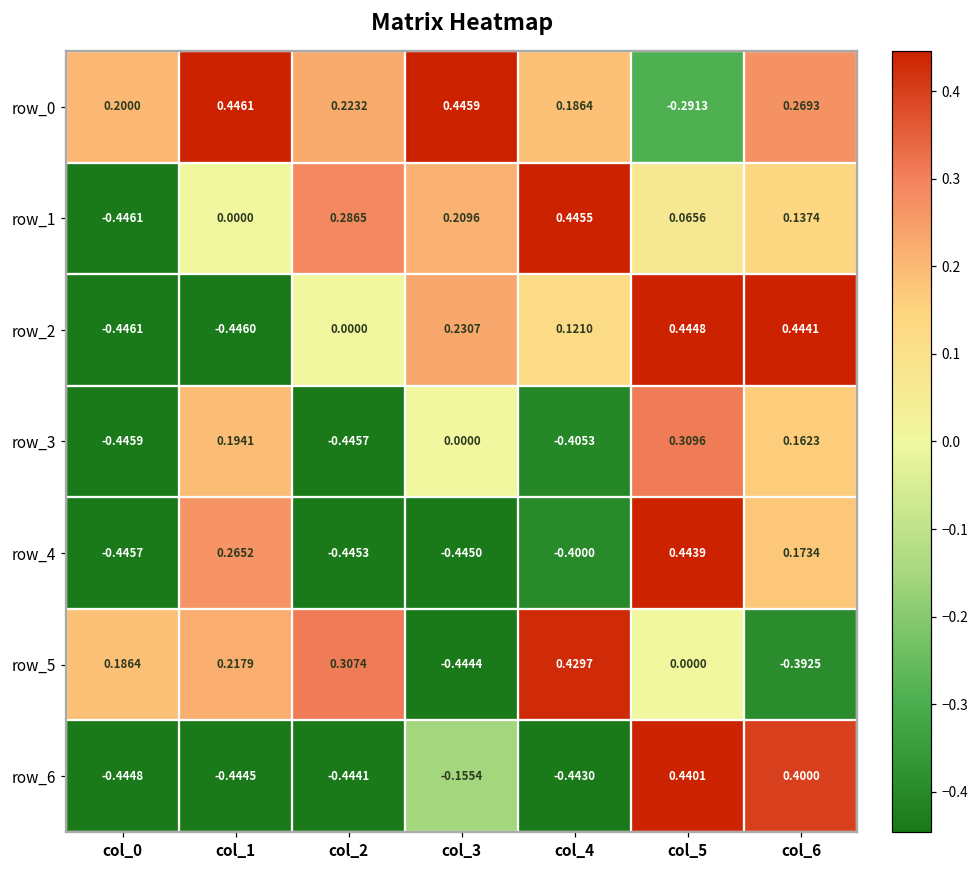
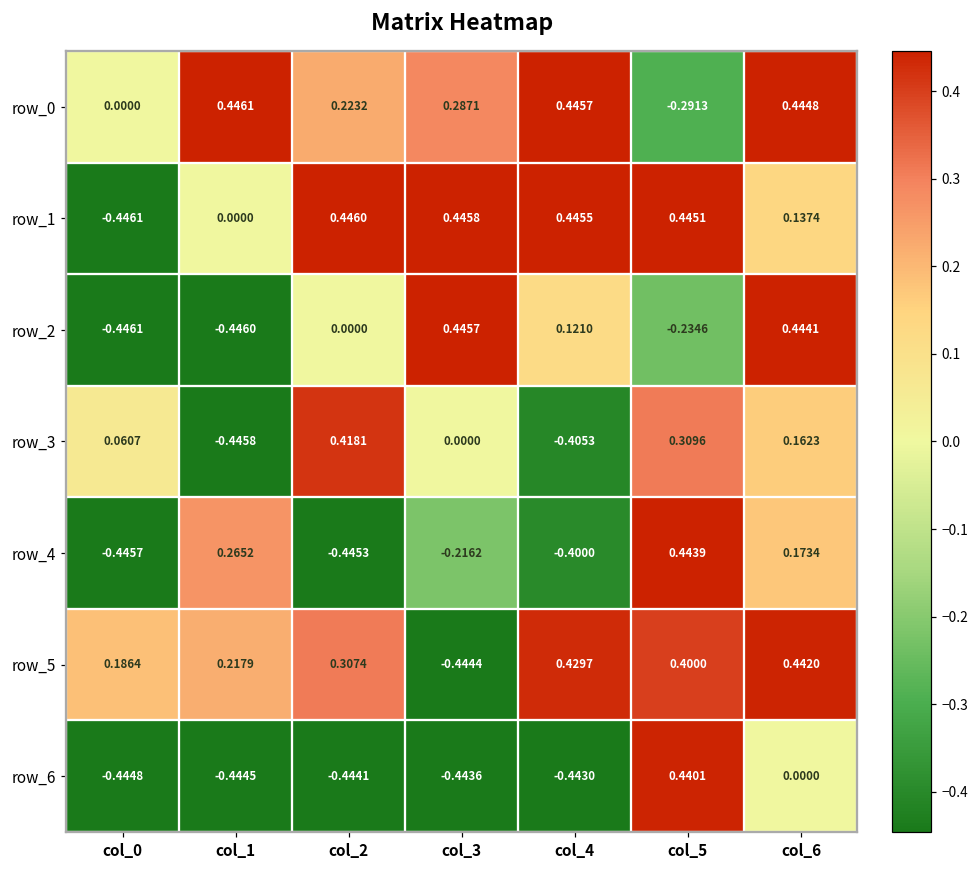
  {
    "row_0": {
-     "col_0": 0.2000,
+     "col_0": 0.0000,
      "col_1": 0.4461,
      "col_2": 0.2232,
-     "col_3": 0.4459,
-     "col_4": 0.1864,
+     "col_3": 0.2871,
+     "col_4": 0.4457,
      "col_5": -0.2913,
-     "col_6": 0.2693
+     "col_6": 0.4448
    },
    "row_1": {
      "col_0": -0.4461,
      "col_1": 0.0000,
-     "col_2": 0.2865,
-     "col_3": 0.2096,
+     "col_2": 0.4460,
+     "col_3": 0.4458,
      "col_4": 0.4455,
-     "col_5": 0.0656,
+     "col_5": 0.4451,
      "col_6": 0.1374
    },
    "row_2": {
      "col_0": -0.4461,
      "col_1": -0.4460,
      "col_2": 0.0000,
-     "col_3": 0.2307,
+     "col_3": 0.4457,
      "col_4": 0.1210,
-     "col_5": 0.4448,
+     "col_5": -0.2346,
      "col_6": 0.4441
    },
    "row_3": {
-     "col_0": -0.4459,
-     "col_1": 0.1941,
-     "col_2": -0.4457,
+     "col_0": 0.0607,
+     "col_1": -0.4458,
+     "col_2": 0.4181,
      "col_3": 0.0000,
      "col_4": -0.4053,
      "col_5": 0.3096,
      "col_6": 0.1623
    },
    "row_4": {
      "col_0": -0.4457,
      "col_1": 0.2652,
      "col_2": -0.4453,
-     "col_3": -0.4450,
+     "col_3": -0.2162,
      "col_4": -0.4000,
      "col_5": 0.4439,
      "col_6": 0.1734
    },
    "row_5": {
      "col_0": 0.1864,
      "col_1": 0.2179,
      "col_2": 0.3074,
      "col_3": -0.4444,
      "col_4": 0.4297,
-     "col_5": 0.0000,
-     "col_6": -0.3925
+     "col_5": 0.4000,
+     "col_6": 0.4420
    },
    "row_6": {
      "col_0": -0.4448,
      "col_1": -0.4445,
      "col_2": -0.4441,
-     "col_3": -0.1554,
+     "col_3": -0.4436,
      "col_4": -0.4430,
      "col_5": 0.4401,
-     "col_6": 0.4000
+     "col_6": 0.0000
    }
  }
